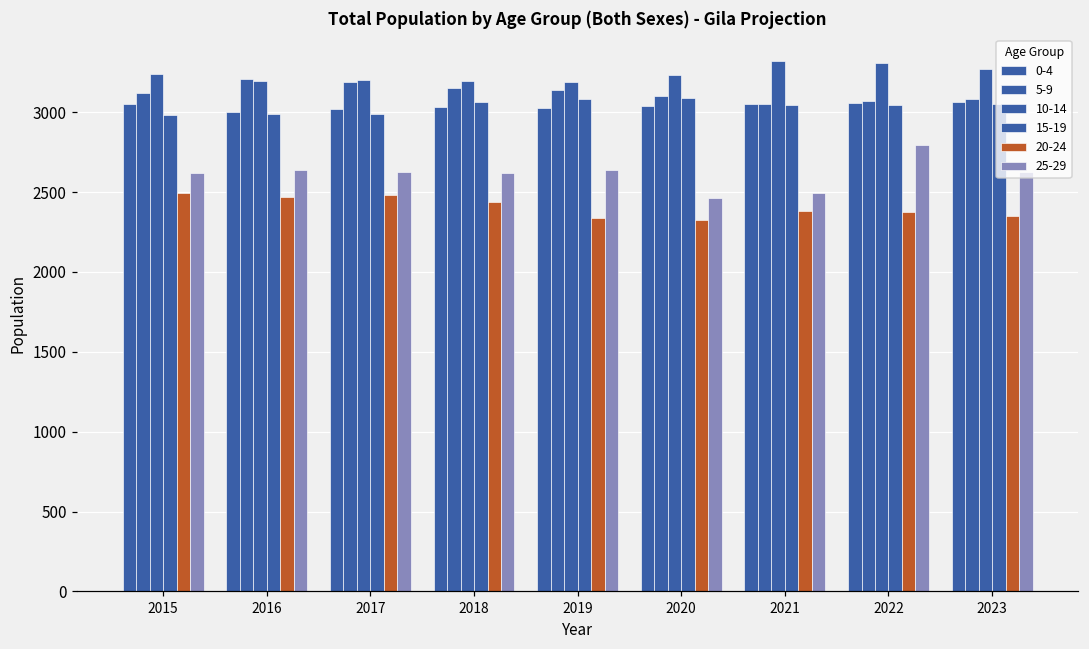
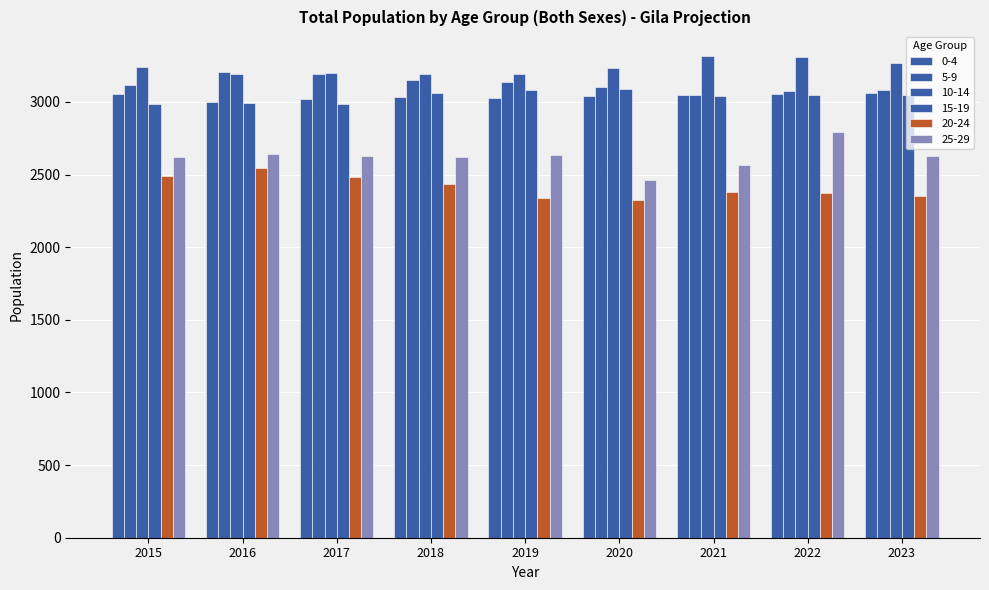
  {
    "20-24": {
      "2015": 2490,
-     "2016": 2470,
+     "2016": 2550,
      "2017": 2480,
      "2018": 2440,
      "2019": 2340,
      "2020": 2320,
      "2021": 2380,
      "2022": 2370,
      "2023": 2350
    },
    "25-29": {
      "2015": 2620,
      "2016": 2640,
      "2017": 2630,
      "2018": 2620,
      "2019": 2640,
      "2020": 2470,
-     "2021": 2490,
+     "2021": 2570,
      "2022": 2790,
      "2023": 2630
    }
  }
